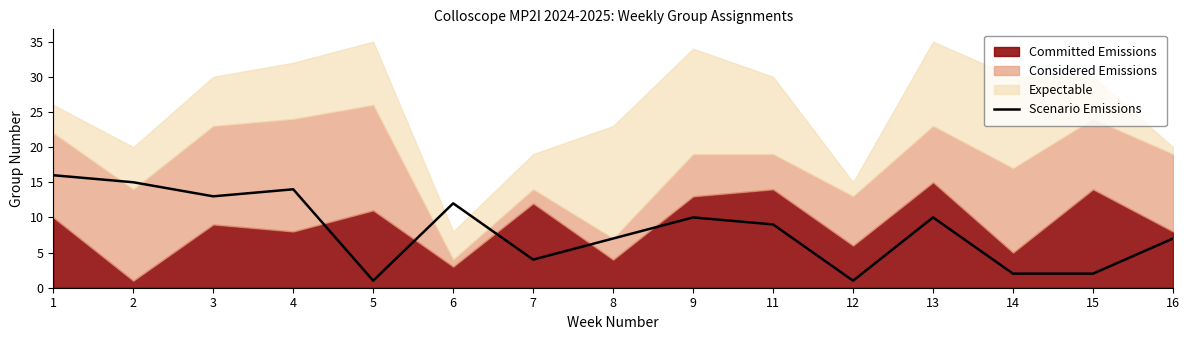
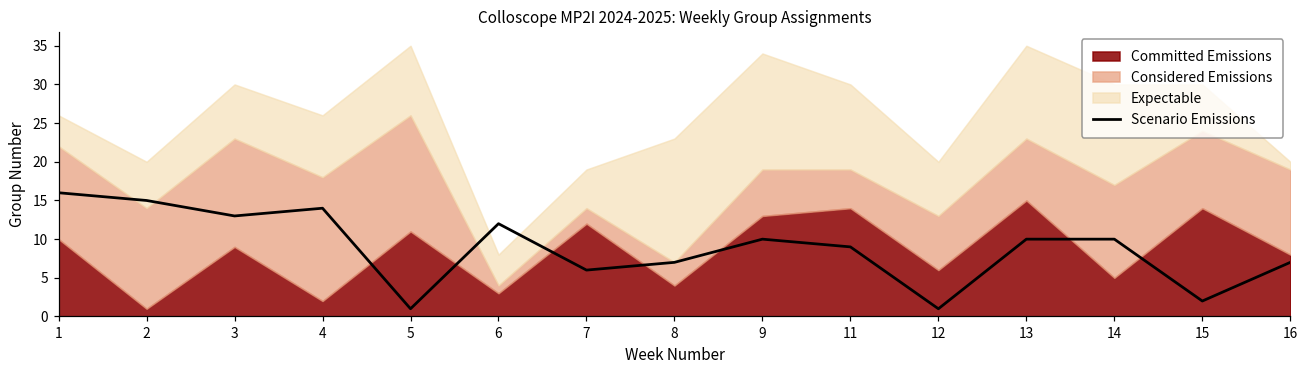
  {
    "Scenario Emissions": {
      "1": 16,
      "2": 15,
      "3": 13,
      "4": 14,
      "5": 1,
      "6": 12,
-     "7": 4,
+     "7": 6,
      "9": 10,
      "11": 9,
      "12": 1,
      "13": 10,
-     "14": 2,
+     "14": 10,
      "15": 2,
      "16": 7
    },
    "Committed Emissions": {
      "1": 10,
      "2": 1,
      "3": 9,
-     "4": 8,
+     "4": 2,
      "5": 11,
      "6": 3,
      "7": 12,
      "8": 4,
      "9": 13,
      "11": 14,
      "12": 6,
      "13": 15,
      "14": 5,
      "15": 14,
      "16": 8
    },
    "Considered Emissions": {
      "1": 12,
      "2": 13,
      "3": 14,
      "4": 16,
      "5": 15,
      "6": 1,
      "7": 2,
      "9": 6,
      "11": 5,
      "12": 7,
      "13": 8,
      "14": 12,
      "16": 11
    },
    "Expectable": {
      "1": 4,
      "2": 6,
      "3": 7,
      "4": 8,
      "5": 9,
      "6": 4,
      "7": 5,
      "8": 16,
      "9": 15,
      "11": 11,
-     "12": 2,
+     "12": 7,
      "13": 12,
      "16": 1
    }
  }
